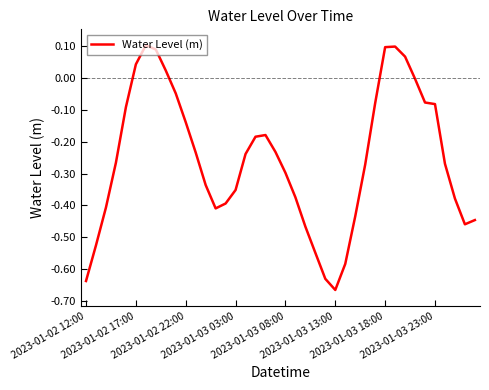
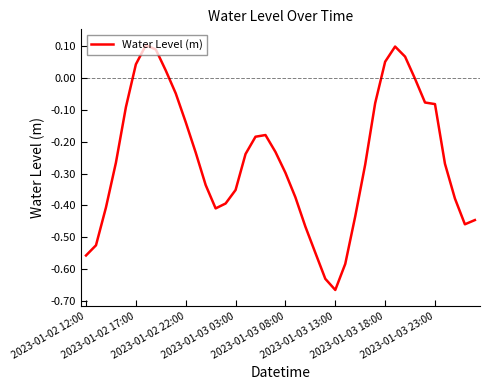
  {
-   "2023-01-02 12:00": -0.64,
+   "2023-01-02 12:00": -0.56,
    "2023-01-02 17:00": 0.04,
    "2023-01-02 22:00": -0.14,
    "2023-01-03 03:00": -0.35,
    "2023-01-03 08:00": -0.30,
    "2023-01-03 13:00": -0.67,
-   "2023-01-03 18:00": 0.10,
+   "2023-01-03 18:00": 0.05,
    "2023-01-03 23:00": -0.08
  }
